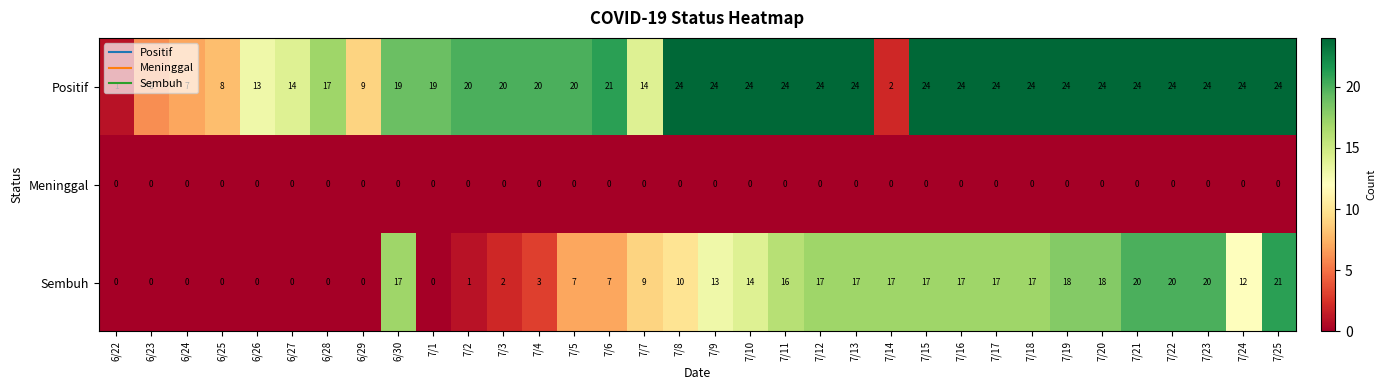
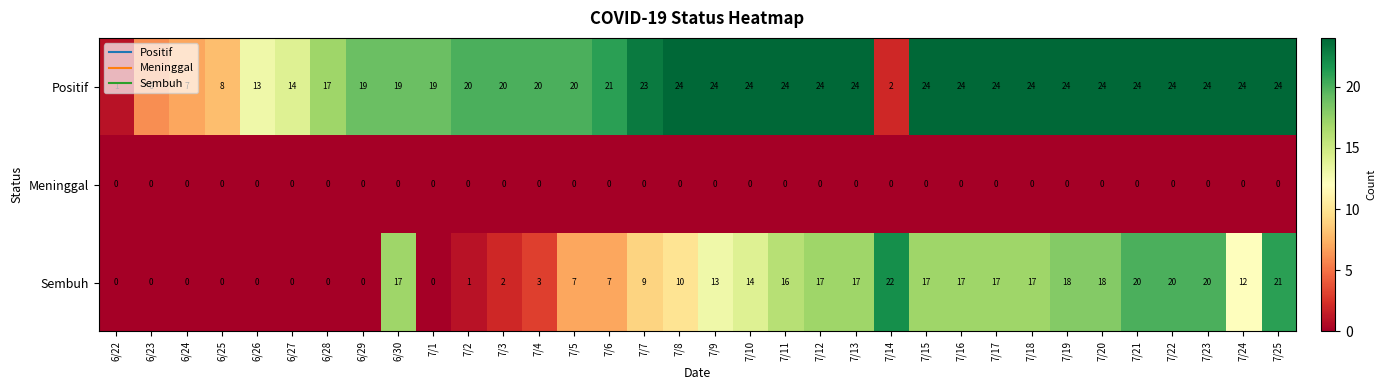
  {
    "Positif": {
      "6/25": 8,
      "6/26": 13,
      "6/27": 14,
      "6/28": 17,
-     "6/29": 9,
+     "6/29": 19,
      "6/30": 19,
      "7/1": 19,
      "7/2": 20,
      "7/3": 20,
      "7/4": 20,
      "7/5": 20,
      "7/6": 21,
-     "7/7": 14,
+     "7/7": 23,
      "7/8": 24,
      "7/9": 24,
      "7/10": 24,
      "7/11": 24,
      "7/12": 24,
      "7/13": 24,
      "7/14": 2,
      "7/15": 24,
      "7/16": 24,
      "7/17": 24,
      "7/18": 24,
      "7/19": 24,
      "7/20": 24,
      "7/21": 24,
      "7/22": 24,
      "7/23": 24,
      "7/24": 24,
      "7/25": 24
    },
    "Meninggal": {
      "6/22": 0,
      "6/23": 0,
      "6/24": 0,
      "6/25": 0,
      "6/26": 0,
      "6/27": 0,
      "6/28": 0,
      "6/29": 0,
      "6/30": 0,
      "7/1": 0,
      "7/2": 0,
      "7/3": 0,
      "7/4": 0,
      "7/5": 0,
      "7/6": 0,
      "7/7": 0,
      "7/8": 0,
      "7/9": 0,
      "7/10": 0,
      "7/11": 0,
      "7/12": 0,
      "7/13": 0,
      "7/14": 0,
      "7/15": 0,
      "7/16": 0,
      "7/17": 0,
      "7/18": 0,
      "7/19": 0,
      "7/20": 0,
      "7/21": 0,
      "7/22": 0,
      "7/23": 0,
      "7/24": 0,
      "7/25": 0
    },
    "Sembuh": {
      "6/22": 0,
      "6/23": 0,
      "6/24": 0,
      "6/25": 0,
      "6/26": 0,
      "6/27": 0,
      "6/28": 0,
      "6/29": 0,
      "6/30": 17,
      "7/1": 0,
      "7/2": 1,
      "7/3": 2,
      "7/4": 3,
      "7/5": 7,
      "7/6": 7,
      "7/7": 9,
      "7/8": 10,
      "7/9": 13,
      "7/10": 14,
      "7/11": 16,
      "7/12": 17,
      "7/13": 17,
-     "7/14": 17,
+     "7/14": 22,
      "7/15": 17,
      "7/16": 17,
      "7/17": 17,
      "7/18": 17,
      "7/19": 18,
      "7/20": 18,
      "7/21": 20,
      "7/22": 20,
      "7/23": 20,
      "7/24": 12,
      "7/25": 21
    }
  }
